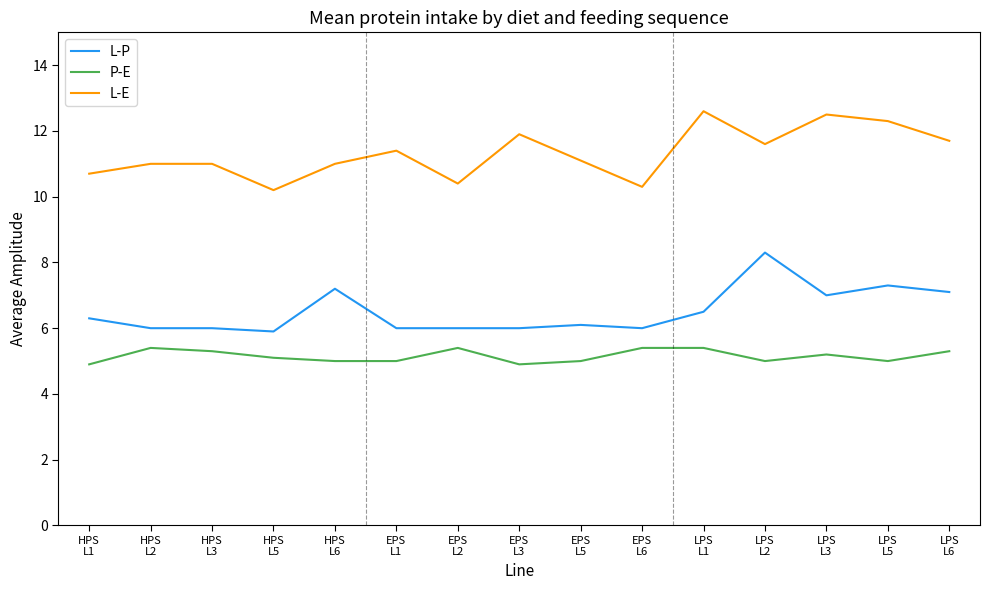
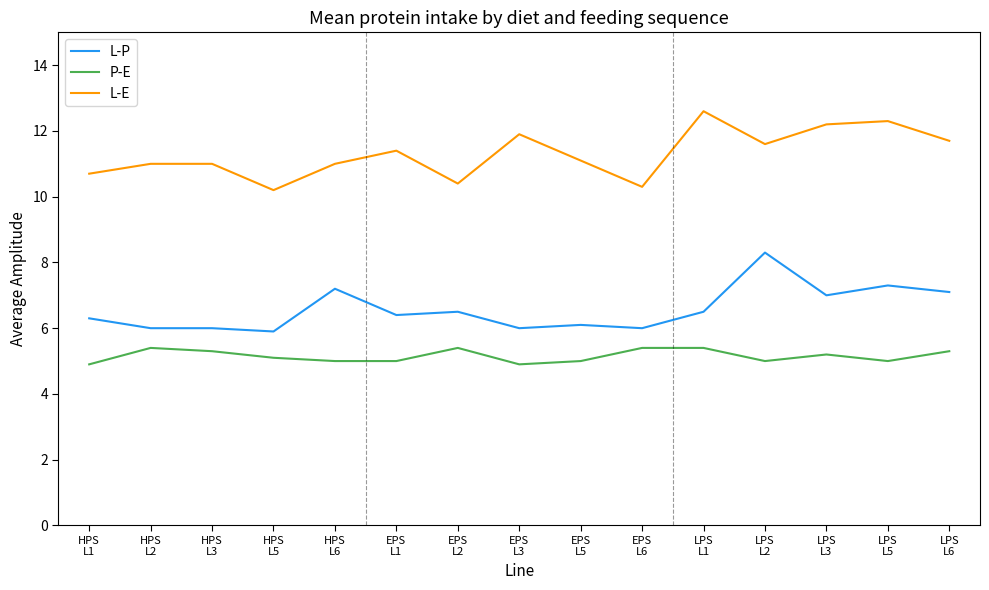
  {
    "L-P": {
      "HPS L1": 6.3,
      "HPS L2": 6.0,
      "HPS L3": 6.0,
      "HPS L5": 5.9,
      "HPS L6": 7.2,
-     "EPS L1": 6.0,
-     "EPS L2": 6.0,
+     "EPS L1": 6.4,
+     "EPS L2": 6.5,
      "EPS L3": 6.0,
      "EPS L5": 6.1,
      "EPS L6": 6.0,
      "LPS L1": 6.5,
      "LPS L2": 8.3,
      "LPS L3": 7.0,
      "LPS L5": 7.3,
      "LPS L6": 7.1
    },
    "P-E": {
      "HPS L1": 4.9,
      "HPS L2": 5.4,
      "HPS L3": 5.3,
      "HPS L5": 5.1,
      "HPS L6": 5.0,
      "EPS L1": 5.0,
      "EPS L2": 5.4,
      "EPS L3": 4.9,
      "EPS L5": 5.0,
      "EPS L6": 5.4,
      "LPS L1": 5.4,
      "LPS L2": 5.0,
      "LPS L3": 5.2,
      "LPS L5": 5.0,
      "LPS L6": 5.3
    },
    "L-E": {
      "HPS L1": 10.7,
      "HPS L2": 11.0,
      "HPS L3": 11.0,
      "HPS L5": 10.2,
      "HPS L6": 11.0,
      "EPS L1": 11.4,
      "EPS L2": 10.4,
      "EPS L3": 11.9,
      "EPS L5": 11.1,
      "EPS L6": 10.3,
      "LPS L1": 12.6,
      "LPS L2": 11.6,
-     "LPS L3": 12.5,
+     "LPS L3": 12.2,
      "LPS L5": 12.3,
      "LPS L6": 11.7
    }
  }
